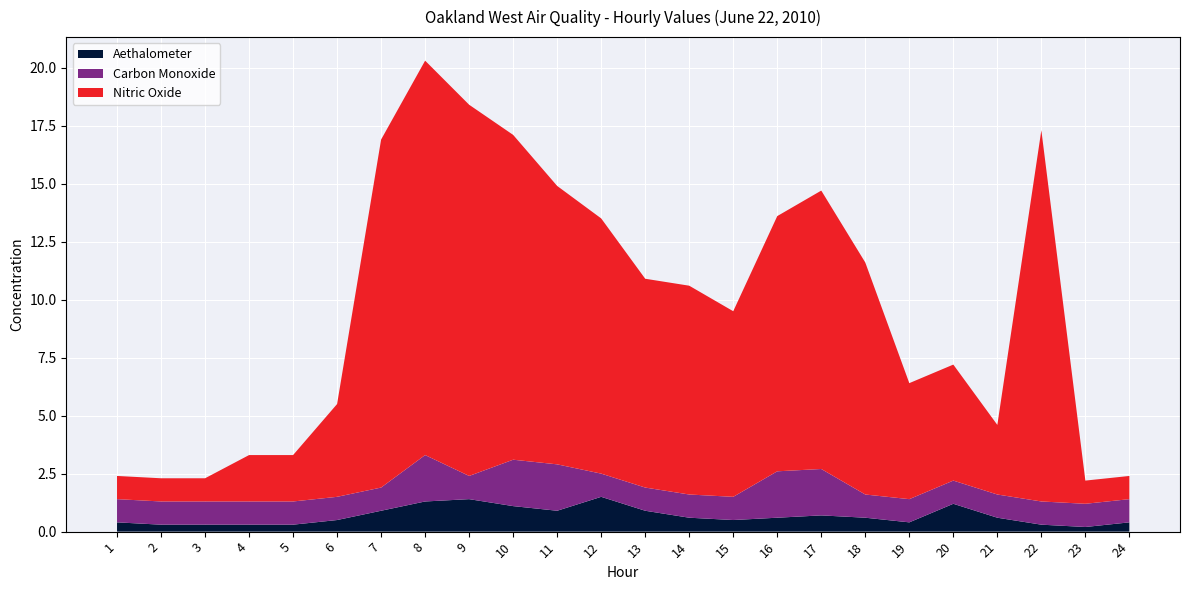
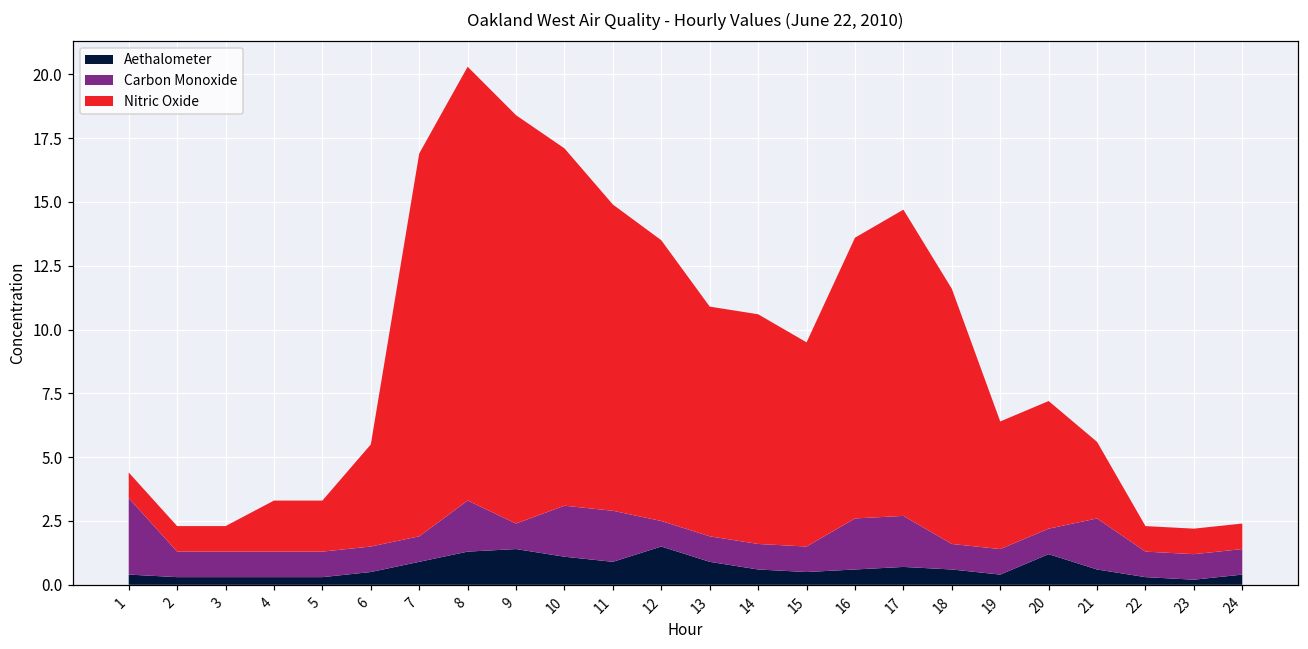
  {
    "Carbon Monoxide": {
-     "1": 1,
-     "21": 1
+     "1": 3,
+     "21": 2
    },
    "Nitric Oxide": {
      "1": 1,
      "2": 1,
      "3": 1,
      "4": 2,
      "5": 2,
      "6": 4,
      "7": 15,
      "8": 17,
      "9": 16,
      "10": 14,
      "11": 12,
      "12": 11,
      "13": 9,
      "14": 9,
      "15": 8,
      "16": 11,
      "17": 12,
      "18": 10,
      "19": 5,
      "20": 5,
      "21": 3,
-     "22": 16,
+     "22": 1,
      "23": 1,
      "24": 1
    }
  }
